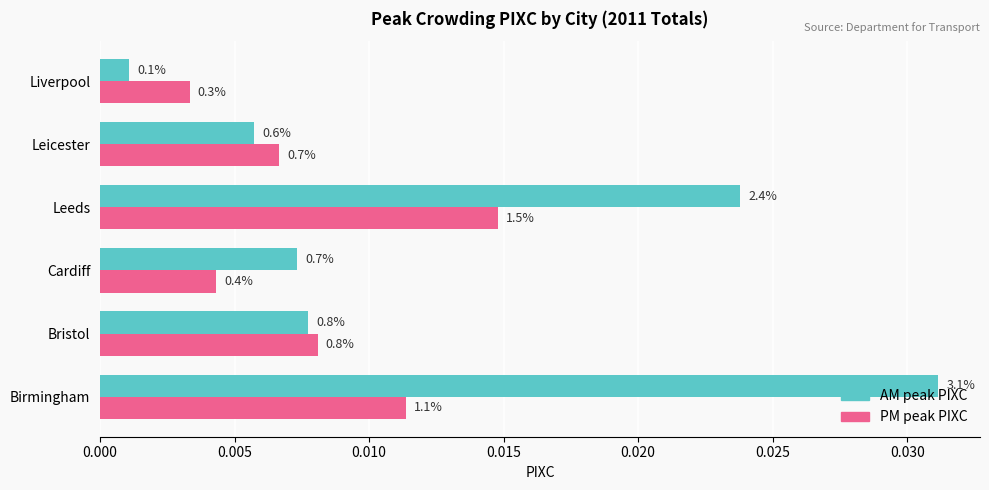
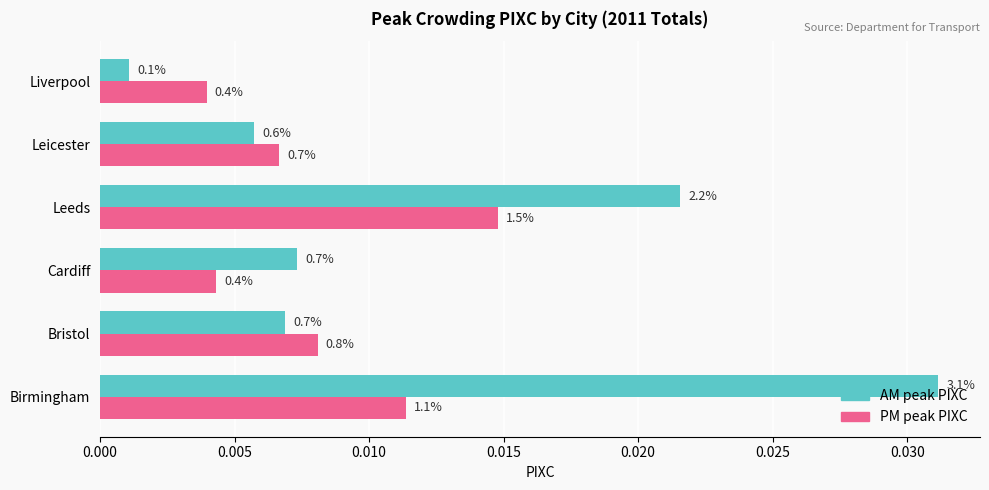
  {
    "AM peak PIXC": {
      "Liverpool": "0.1%",
      "Leicester": "0.6%",
-     "Leeds": "2.4%",
+     "Leeds": "2.2%",
      "Cardiff": "0.7%",
-     "Bristol": "0.8%",
+     "Bristol": "0.7%",
      "Birmingham": "3.1%"
    },
    "PM peak PIXC": {
-     "Liverpool": "0.3%",
+     "Liverpool": "0.4%",
      "Leicester": "0.7%",
      "Leeds": "1.5%",
      "Cardiff": "0.4%",
      "Bristol": "0.8%",
      "Birmingham": "1.1%"
    }
  }
